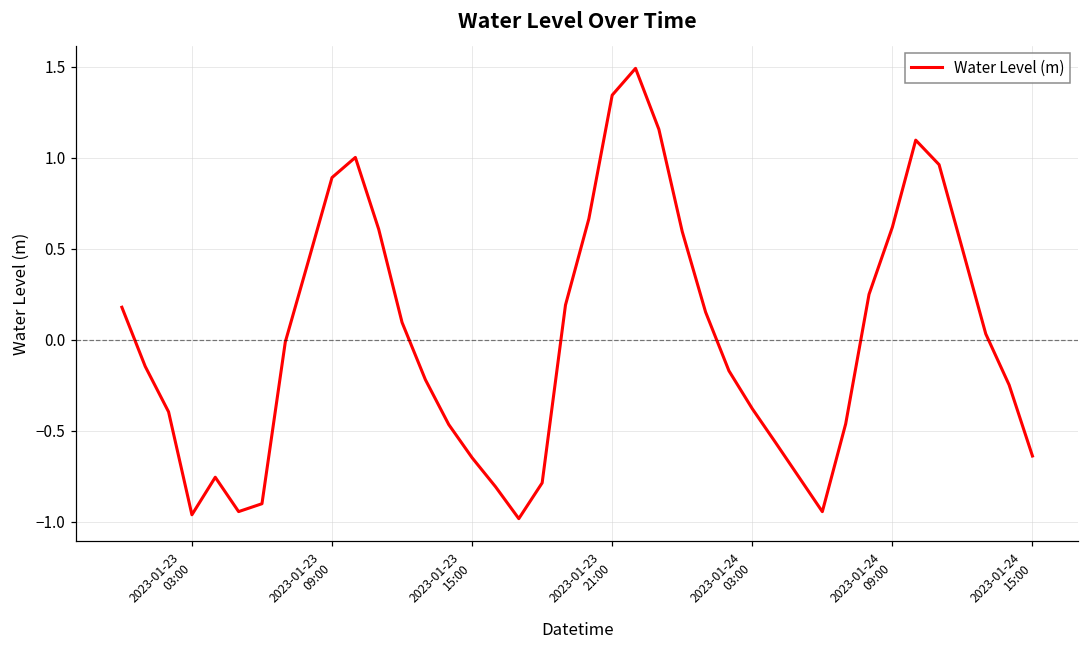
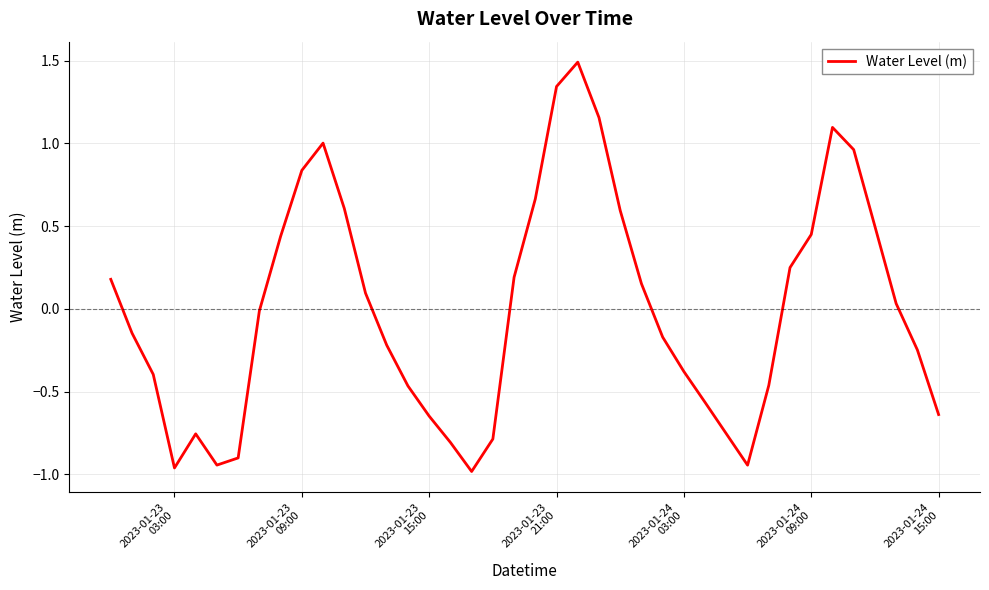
  {
    "2023-01-23 03:00": -0.96,
-   "2023-01-23 09:00": 0.89,
+   "2023-01-23 09:00": 0.84,
    "2023-01-23 15:00": -0.65,
    "2023-01-23 21:00": 1.34,
    "2023-01-24 03:00": -0.38,
-   "2023-01-24 09:00": 0.62,
+   "2023-01-24 09:00": 0.45,
    "2023-01-24 15:00": -0.64
  }
